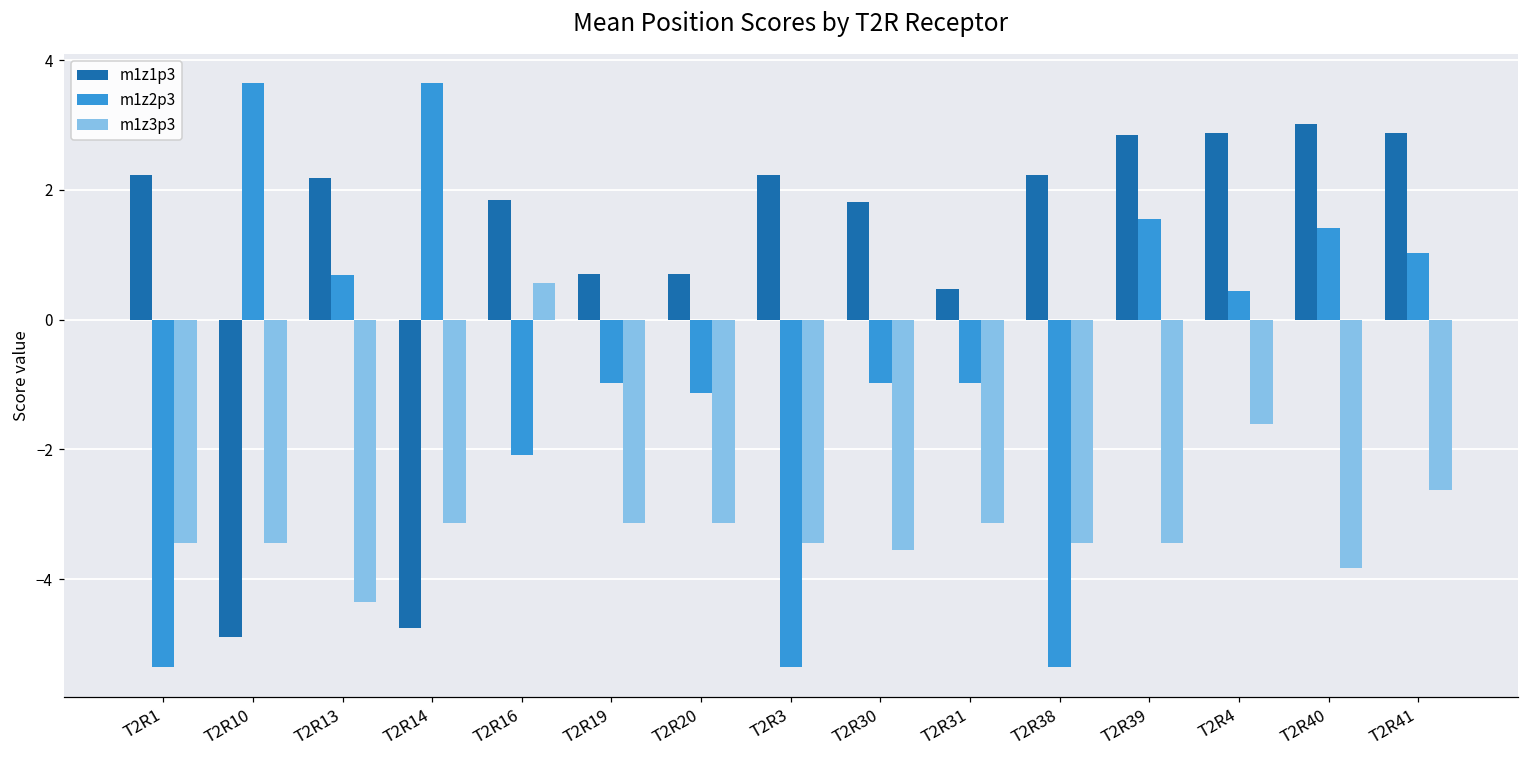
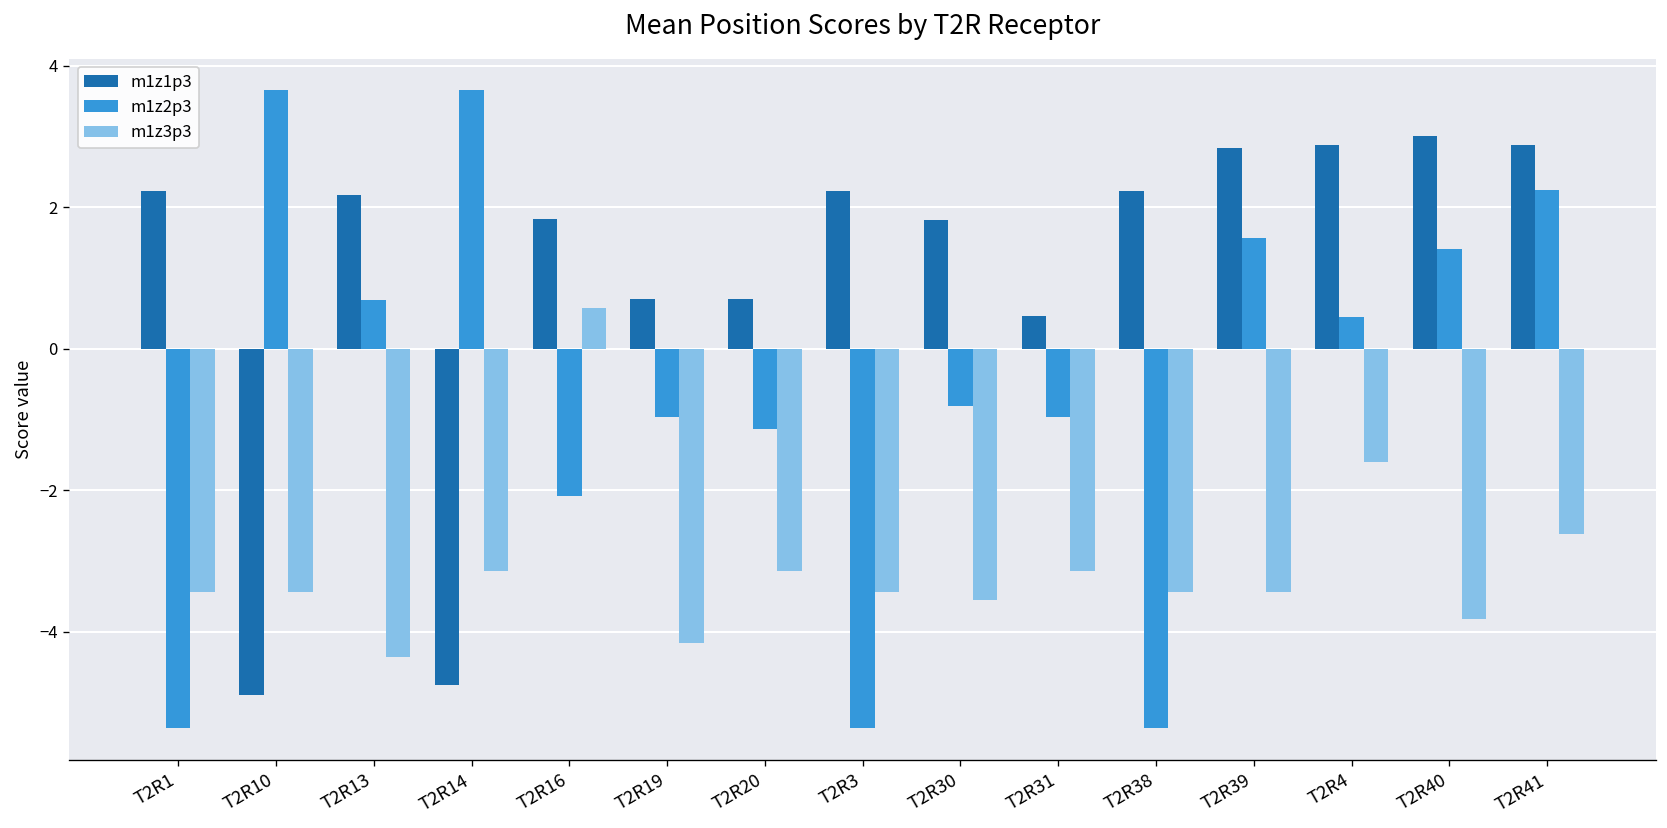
  {
    "m1z1p3": {
      "T2R1": 2.2,
      "T2R10": -4.9,
      "T2R13": 2.2,
      "T2R14": -4.8,
      "T2R16": 1.8,
      "T2R19": 0.7,
      "T2R20": 0.7,
      "T2R3": 2.2,
      "T2R30": 1.8,
      "T2R31": 0.5,
      "T2R38": 2.2,
      "T2R39": 2.8,
      "T2R4": 2.9,
      "T2R40": 3.0,
      "T2R41": 2.9
    },
    "m1z2p3": {
      "T2R1": -5.4,
      "T2R10": 3.7,
      "T2R13": 0.7,
      "T2R14": 3.7,
      "T2R16": -2.1,
      "T2R19": -1.0,
      "T2R20": -1.1,
      "T2R3": -5.4,
-     "T2R30": -1.0,
+     "T2R30": -0.8,
      "T2R31": -1.0,
      "T2R38": -5.4,
      "T2R39": 1.6,
      "T2R4": 0.5,
      "T2R40": 1.4,
-     "T2R41": 1.0
+     "T2R41": 2.3
    },
    "m1z3p3": {
      "T2R1": -3.4,
      "T2R10": -3.4,
      "T2R13": -4.4,
      "T2R14": -3.1,
      "T2R16": 0.6,
-     "T2R19": -3.1,
+     "T2R19": -4.2,
      "T2R20": -3.1,
      "T2R3": -3.4,
      "T2R30": -3.6,
      "T2R31": -3.1,
      "T2R38": -3.4,
      "T2R39": -3.4,
      "T2R4": -1.6,
      "T2R40": -3.8,
      "T2R41": -2.6
    }
  }
